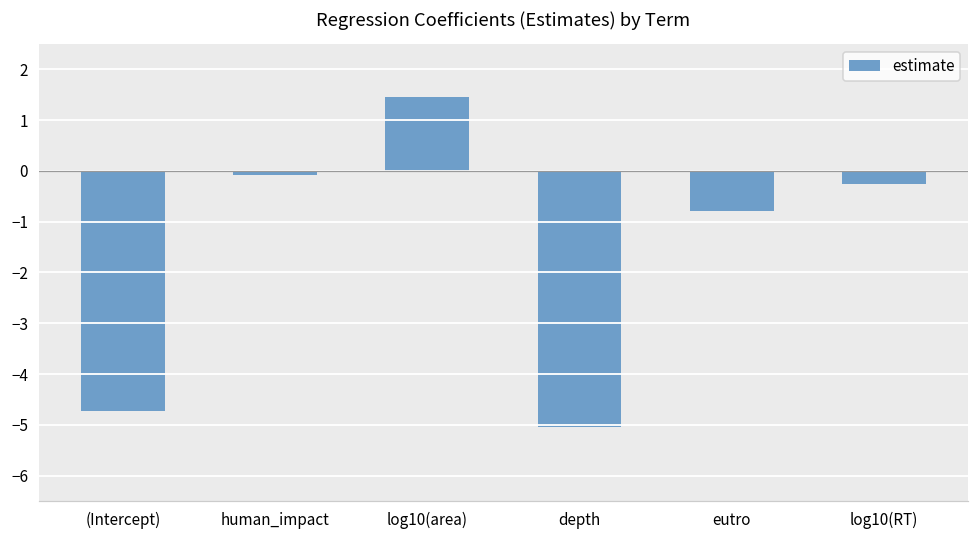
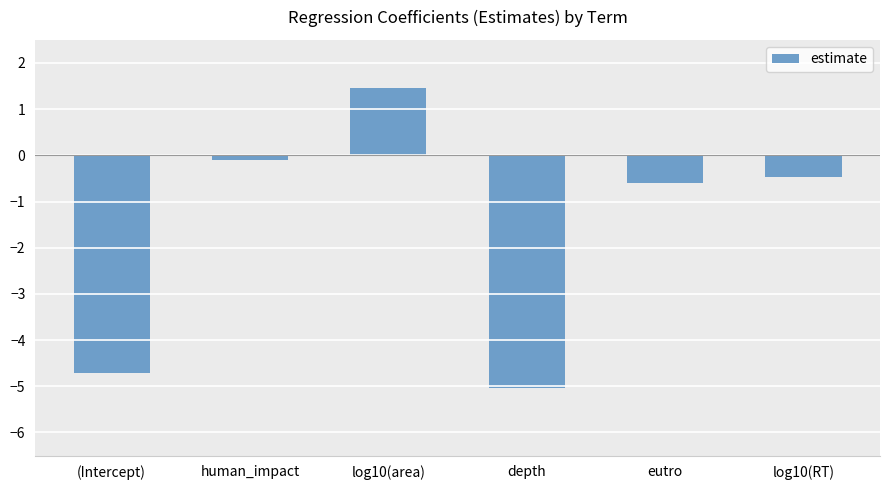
  {
    "(Intercept)": -4.7,
    "human_impact": -0.1,
    "log10(area)": 1.4,
    "depth": -5.0,
-   "eutro": -0.8,
-   "log10(RT)": -0.3
+   "eutro": -0.6,
+   "log10(RT)": -0.5
  }
